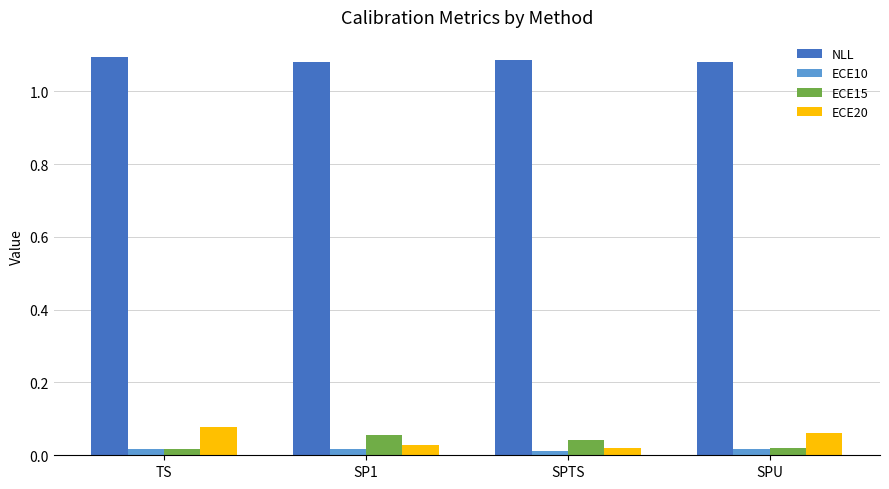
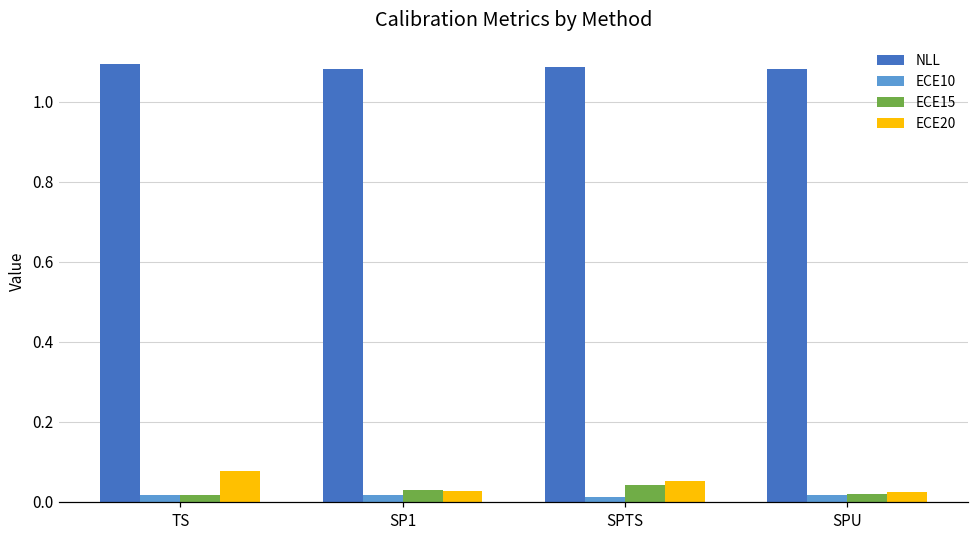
  {
    "ECE15": {
      "TS": 0.02,
-     "SP1": 0.06,
+     "SP1": 0.03,
      "SPTS": 0.04,
      "SPU": 0.02
    },
    "ECE20": {
      "TS": 0.08,
      "SP1": 0.03,
-     "SPTS": 0.02,
-     "SPU": 0.06
+     "SPTS": 0.05,
+     "SPU": 0.02
    }
  }
